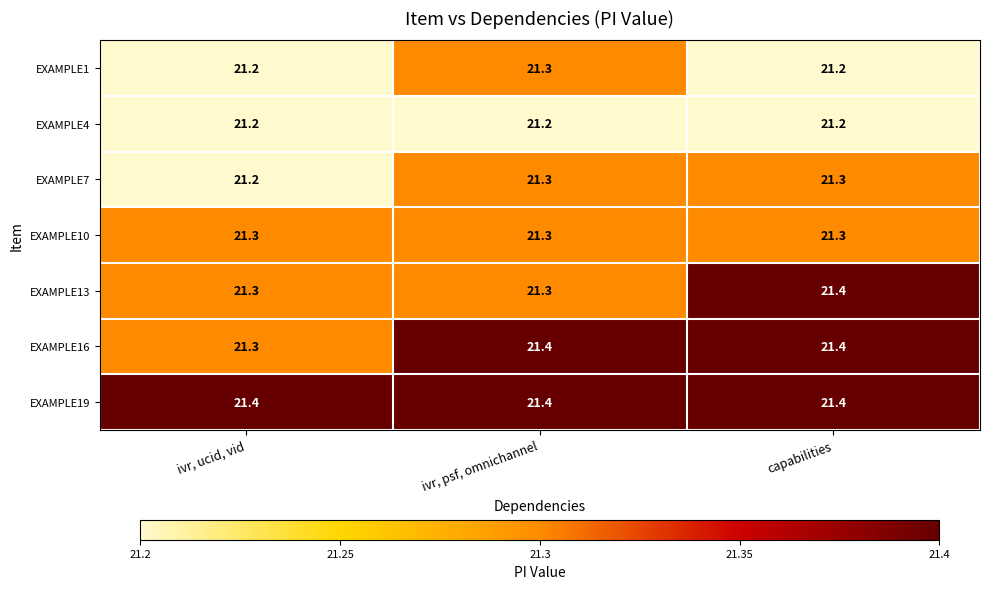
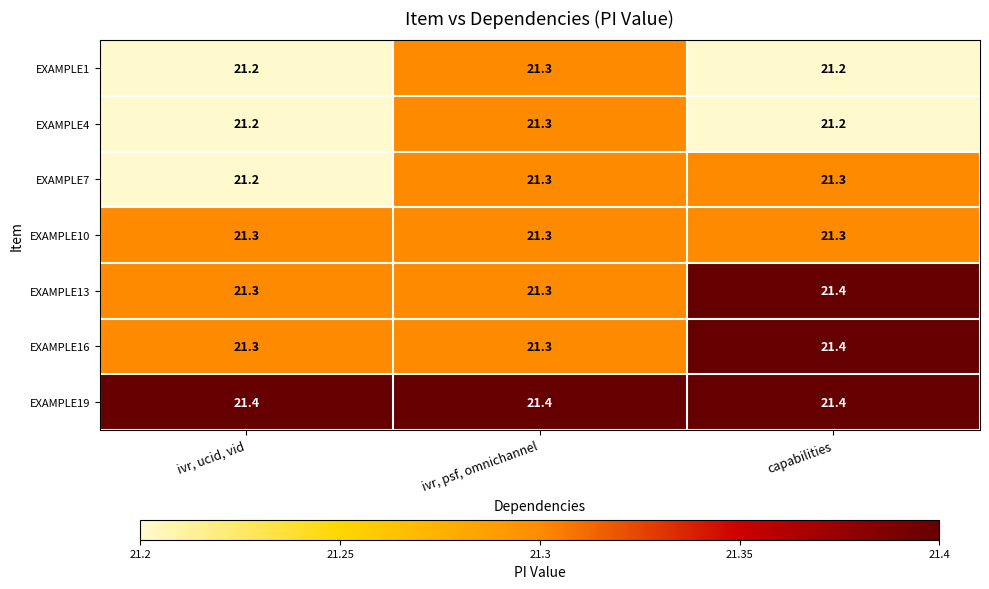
  {
    "EXAMPLE1": {
      "ivr, ucid, vid": 21.2,
      "ivr, psf, omnichannel": 21.3,
      "capabilities": 21.2
    },
    "EXAMPLE4": {
      "ivr, ucid, vid": 21.2,
-     "ivr, psf, omnichannel": 21.2,
+     "ivr, psf, omnichannel": 21.3,
      "capabilities": 21.2
    },
    "EXAMPLE7": {
      "ivr, ucid, vid": 21.2,
      "ivr, psf, omnichannel": 21.3,
      "capabilities": 21.3
    },
    "EXAMPLE10": {
      "ivr, ucid, vid": 21.3,
      "ivr, psf, omnichannel": 21.3,
      "capabilities": 21.3
    },
    "EXAMPLE13": {
      "ivr, ucid, vid": 21.3,
      "ivr, psf, omnichannel": 21.3,
      "capabilities": 21.4
    },
    "EXAMPLE16": {
      "ivr, ucid, vid": 21.3,
-     "ivr, psf, omnichannel": 21.4,
+     "ivr, psf, omnichannel": 21.3,
      "capabilities": 21.4
    },
    "EXAMPLE19": {
      "ivr, ucid, vid": 21.4,
      "ivr, psf, omnichannel": 21.4,
      "capabilities": 21.4
    }
  }
